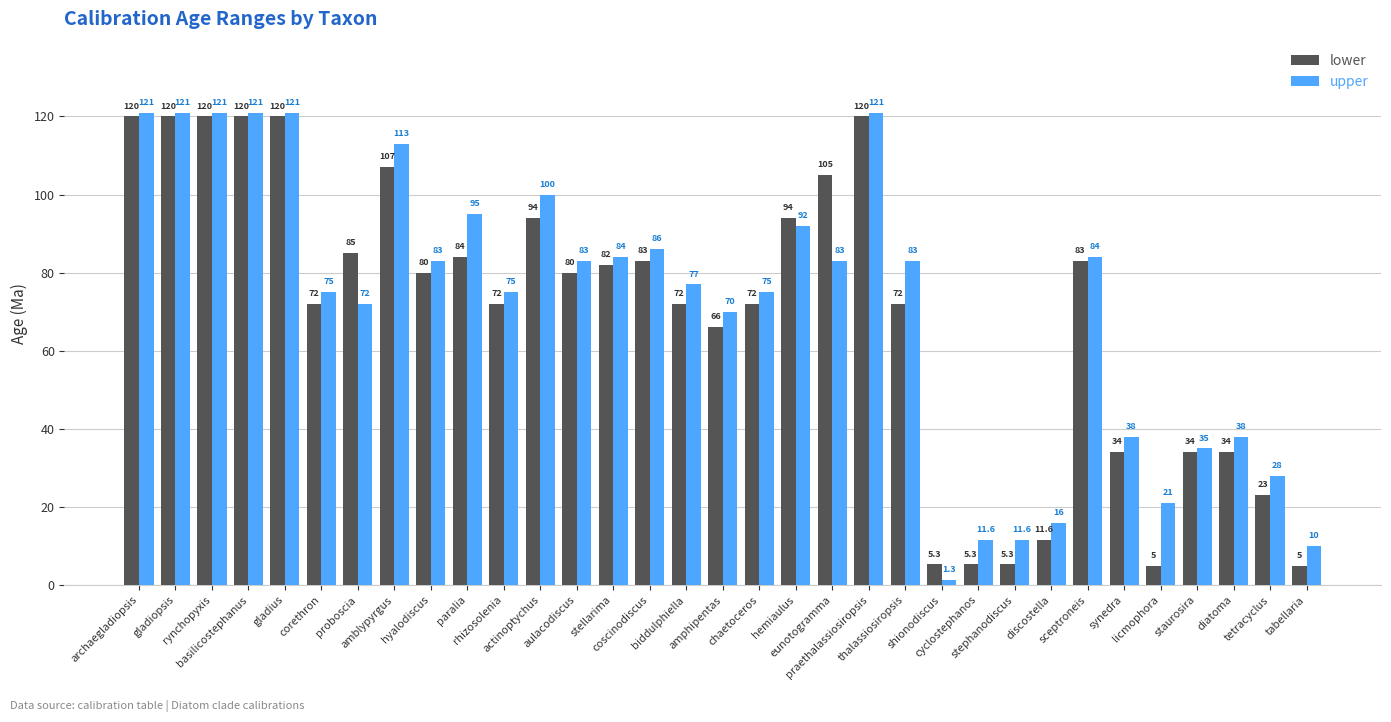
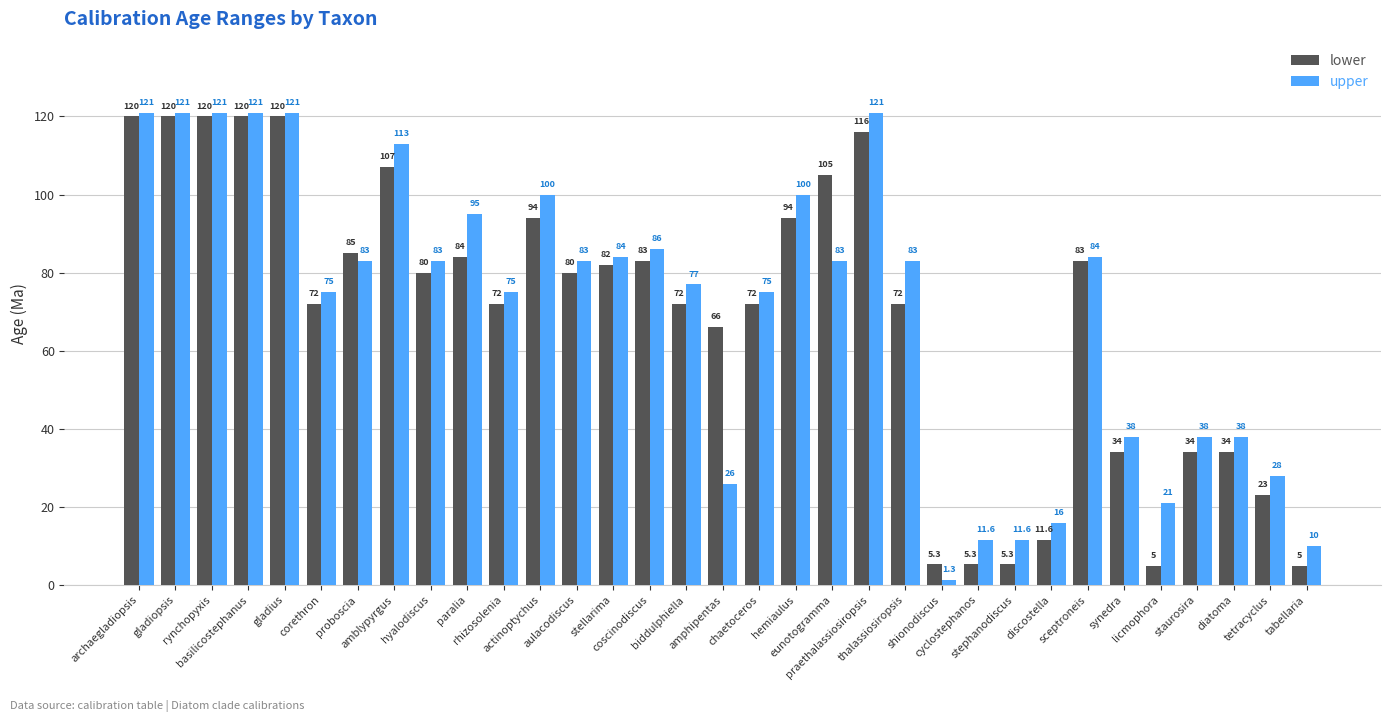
  {
    "lower": {
      "archaegladiopsis": 120,
      "gladiopsis": 120,
      "rynchopyxis": 120,
      "basilicostephanus": 120,
      "gladius": 120,
      "corethron": 72,
      "proboscia": 85,
      "amblypyrgus": 107,
      "hyalodiscus": 80,
      "paralia": 84,
      "rhizosolenia": 72,
      "actinoptychus": 94,
      "aulacodiscus": 80,
      "stellarima": 82,
      "coscinodiscus": 83,
      "biddulphiella": 72,
      "amphipentas": 66,
      "chaetoceros": 72,
      "hemiaulus": 94,
      "eunotogramma": 105,
-     "praethalassiosiropsis": 120,
+     "praethalassiosiropsis": 116,
      "thalassiosiropsis": 72,
      "shionodiscus": 5.3,
      "cyclostephanos": 5.3,
      "stephanodiscus": 5.3,
      "discostella": 11.6,
      "sceptroneis": 83,
      "synedra": 34,
      "licmophora": 5,
      "staurosira": 34,
      "diatoma": 34,
      "tetracyclus": 23,
      "tabellaria": 5
    },
    "upper": {
      "archaegladiopsis": 121,
      "gladiopsis": 121,
      "rynchopyxis": 121,
      "basilicostephanus": 121,
      "gladius": 121,
      "corethron": 75,
-     "proboscia": 72,
+     "proboscia": 83,
      "amblypyrgus": 113,
      "hyalodiscus": 83,
      "paralia": 95,
      "rhizosolenia": 75,
      "actinoptychus": 100,
      "aulacodiscus": 83,
      "stellarima": 84,
      "coscinodiscus": 86,
      "biddulphiella": 77,
-     "amphipentas": 70,
+     "amphipentas": 26,
      "chaetoceros": 75,
-     "hemiaulus": 92,
+     "hemiaulus": 100,
      "eunotogramma": 83,
      "praethalassiosiropsis": 121,
      "thalassiosiropsis": 83,
      "shionodiscus": 1.3,
      "cyclostephanos": 11.6,
      "stephanodiscus": 11.6,
      "discostella": 16,
      "sceptroneis": 84,
      "synedra": 38,
      "licmophora": 21,
-     "staurosira": 35,
+     "staurosira": 38,
      "diatoma": 38,
      "tetracyclus": 28,
      "tabellaria": 10
    }
  }
